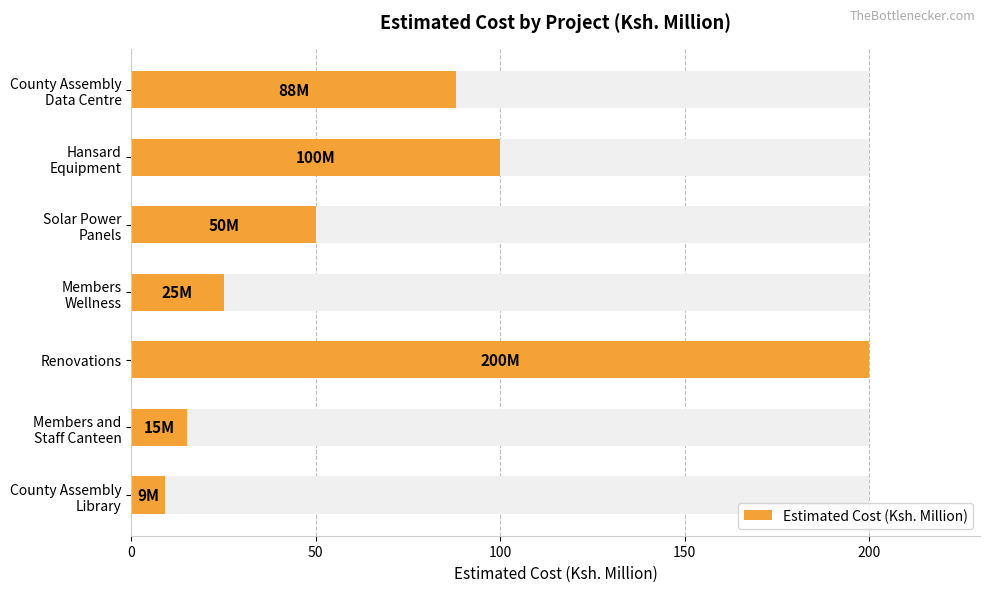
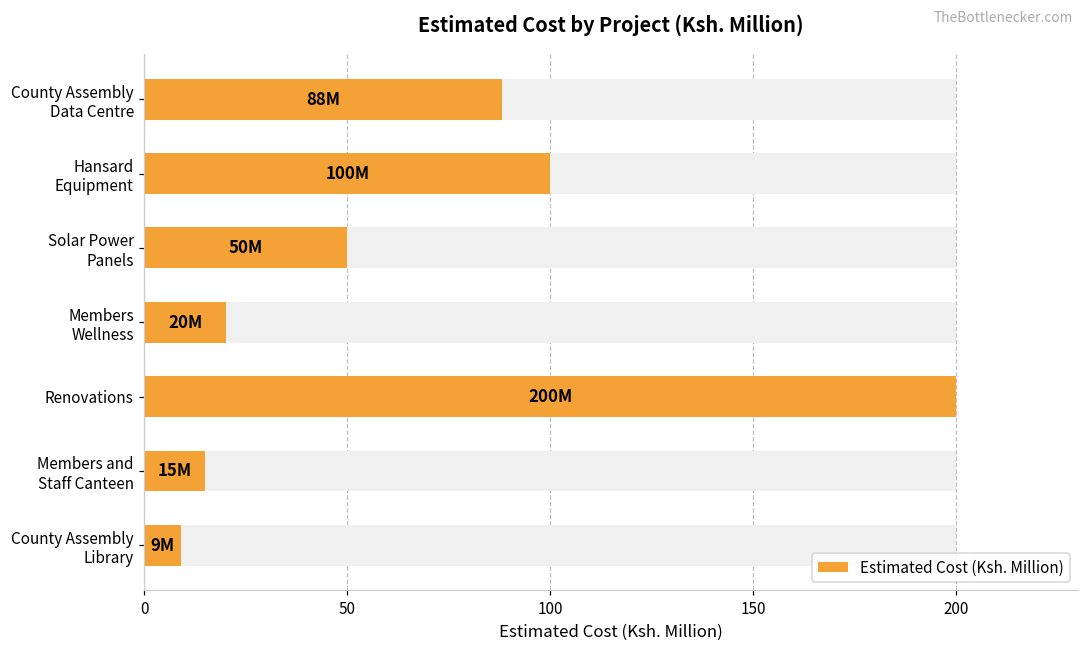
  {
    "Estimated Cost (Ksh. Million)": {
-     "Members Wellness": "25M",
+     "Members Wellness": "20M",
      "Renovations": "200M"
    }
  }
